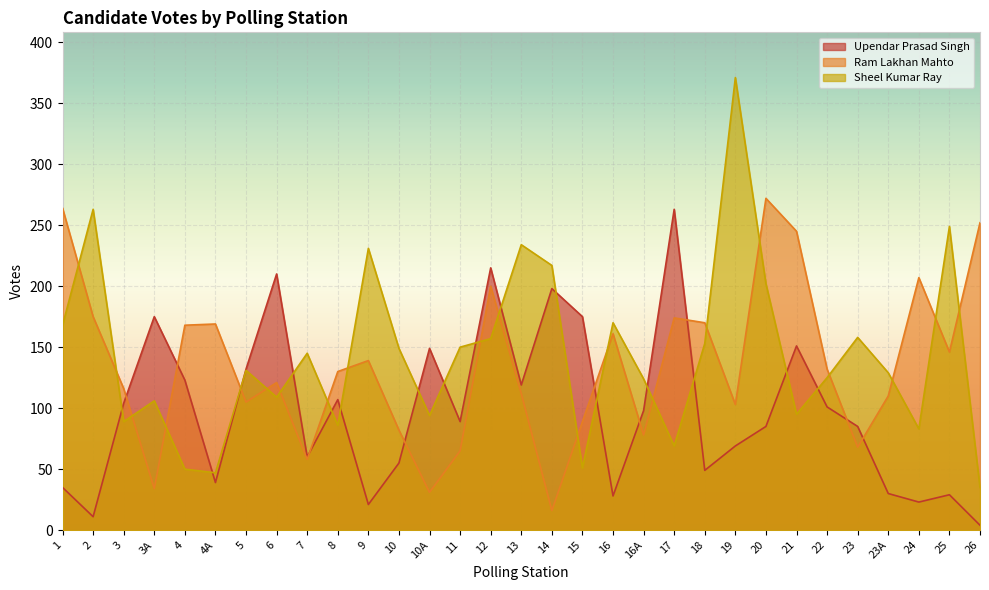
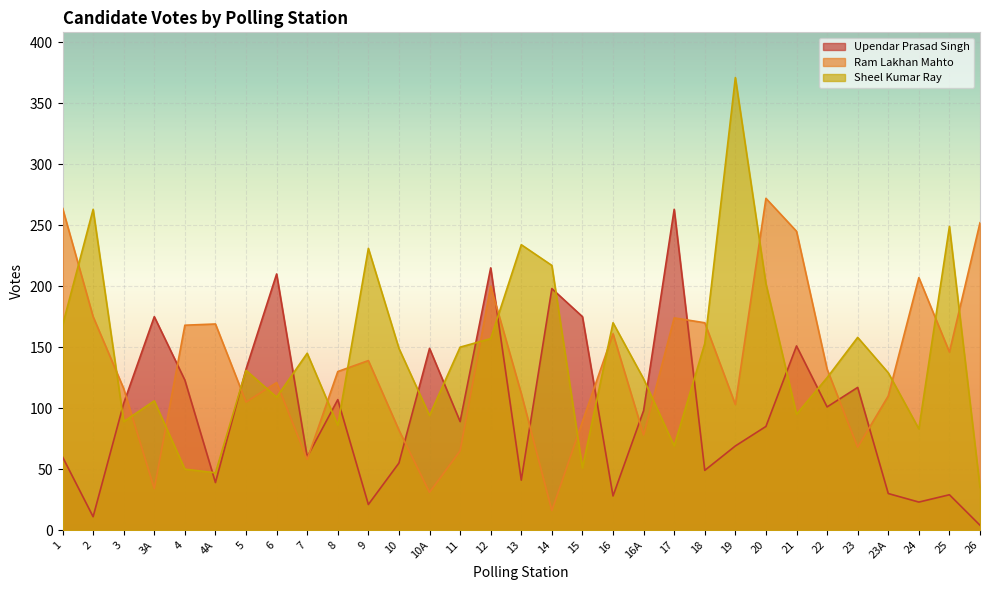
  {
    "Upendar Prasad Singh": {
-     "1": 35,
+     "1": 60,
      "2": 11,
      "3": 104,
      "3A": 175,
      "4": 123,
      "4A": 39,
      "6": 210,
      "8": 107,
      "9": 21,
      "10": 55,
      "10A": 149,
      "11": 89,
      "12": 215,
-     "13": 119,
+     "13": 41,
      "14": 198,
      "15": 175,
      "16": 28,
      "16A": 98,
      "17": 263,
      "18": 49,
      "19": 69,
      "20": 85,
      "21": 151,
      "22": 101,
-     "23": 85,
+     "23": 117,
      "23A": 30,
      "24": 23,
      "25": 29,
      "26": 4
    }
  }
